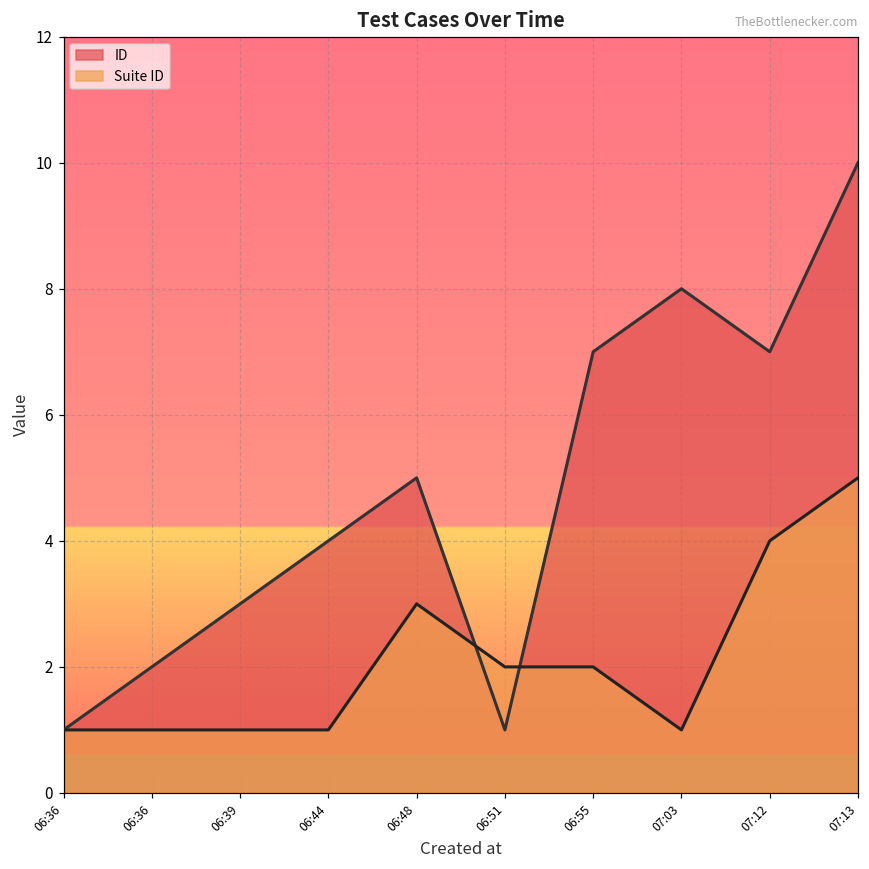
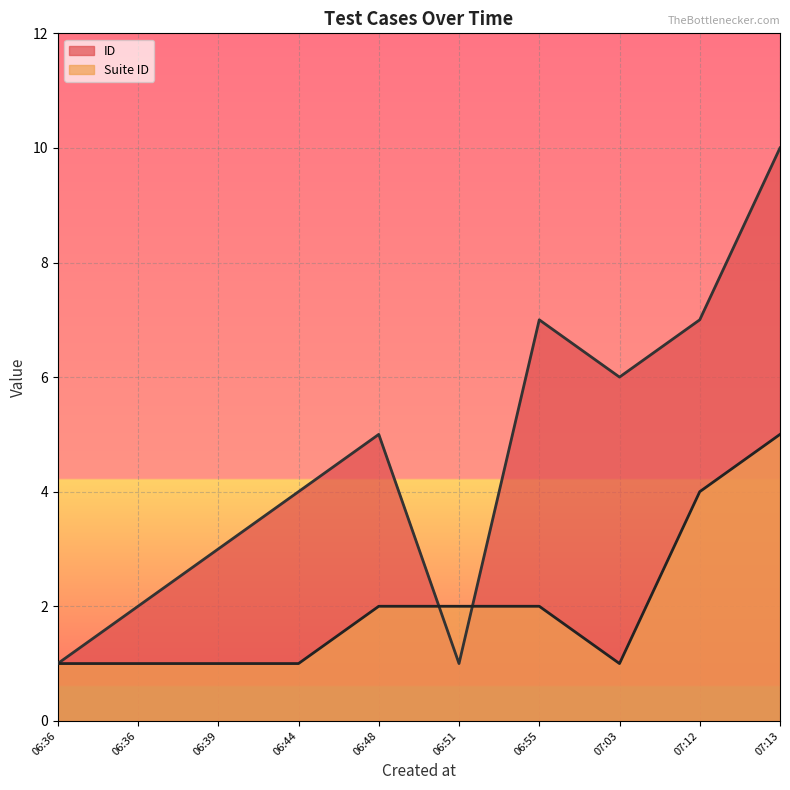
  {
    "ID": {
      "06:39": 3,
      "06:44": 4,
      "06:48": 5,
      "06:51": 1,
      "06:55": 7,
-     "07:03": 8,
+     "07:03": 6,
      "07:12": 7,
      "07:13": 10
    },
    "Suite ID": {
      "06:39": 1,
      "06:44": 1,
-     "06:48": 3,
+     "06:48": 2,
      "06:51": 2,
      "06:55": 2,
      "07:03": 1,
      "07:12": 4,
      "07:13": 5
    }
  }
